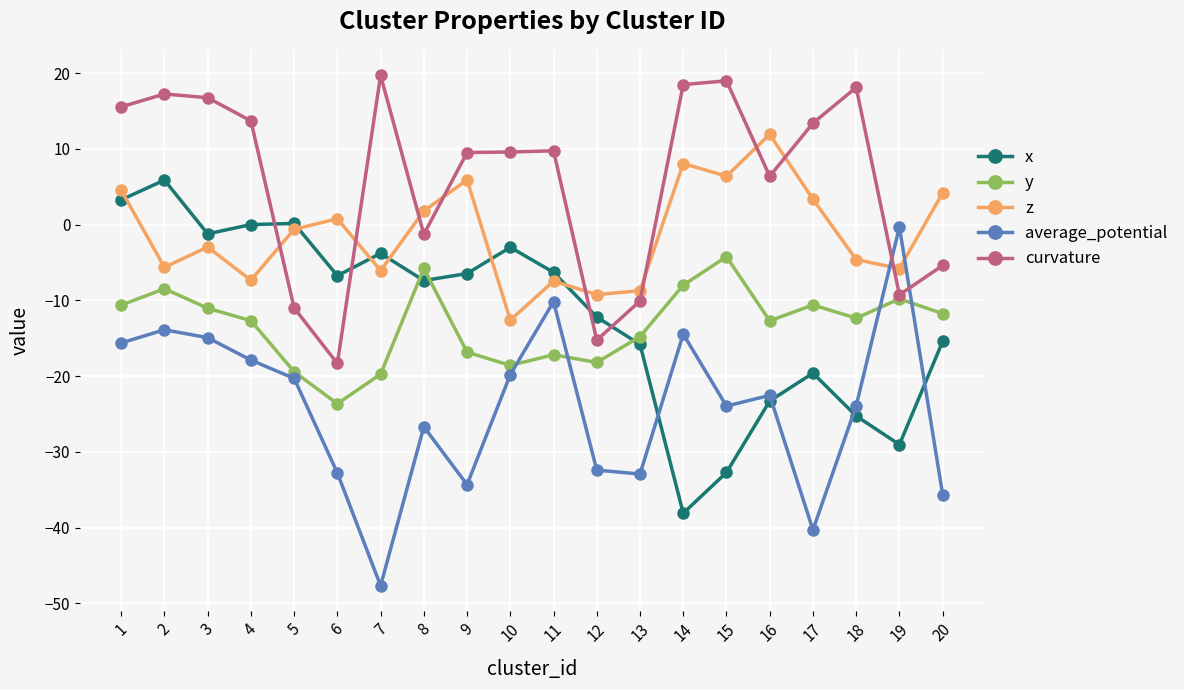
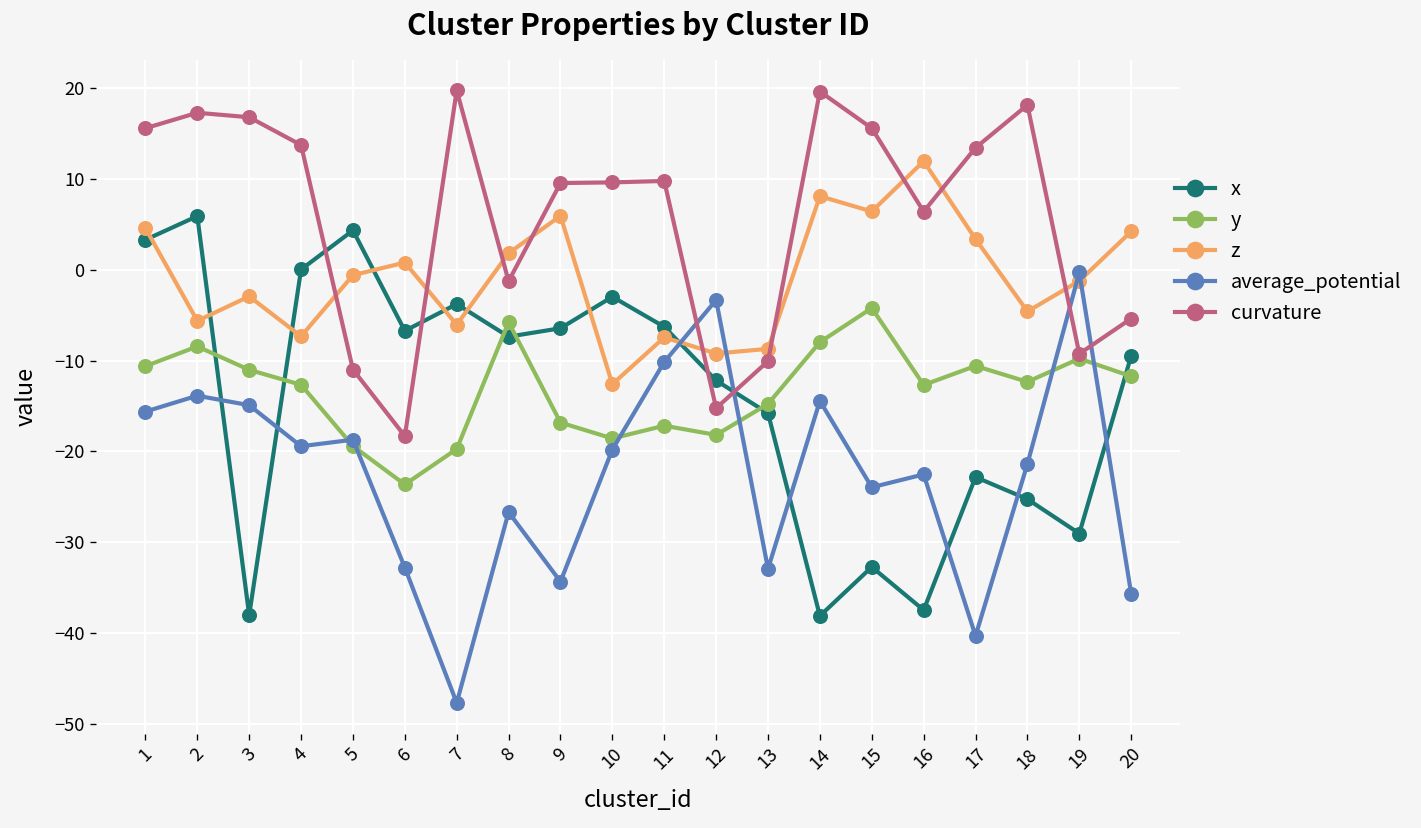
  {
    "x": {
      "1": 3,
      "2": 6,
-     "3": -1,
+     "3": -38,
      "4": 0,
-     "5": 0,
+     "5": 4,
      "6": -7,
      "7": -4,
      "8": -7,
      "9": -6,
      "10": -3,
      "11": -6,
      "12": -12,
      "13": -16,
      "14": -38,
      "15": -33,
-     "16": -23,
-     "17": -20,
+     "16": -37,
+     "17": -23,
      "18": -25,
      "19": -29,
-     "20": -15
+     "20": -9
    },
    "y": {
      "1": -11,
      "2": -8,
      "3": -11,
      "4": -13,
      "5": -19,
      "6": -24,
      "7": -20,
      "8": -6,
      "9": -17,
      "10": -19,
      "11": -17,
      "12": -18,
      "13": -15,
      "14": -8,
      "15": -4,
      "16": -13,
      "17": -11,
      "18": -12,
      "19": -10,
      "20": -12
    },
    "z": {
      "1": 5,
      "2": -6,
      "3": -3,
      "4": -7,
      "5": -1,
      "6": 1,
      "7": -6,
      "8": 2,
      "9": 6,
      "10": -13,
      "11": -7,
      "12": -9,
      "13": -9,
      "14": 8,
      "15": 6,
      "16": 12,
      "17": 3,
      "18": -5,
-     "19": -6,
+     "19": -1,
      "20": 4
    },
    "average_potential": {
      "1": -16,
      "2": -14,
      "3": -15,
-     "4": -18,
-     "5": -20,
+     "4": -19,
+     "5": -19,
      "6": -33,
      "7": -48,
      "8": -27,
      "9": -34,
      "10": -20,
      "11": -10,
-     "12": -32,
+     "12": -3,
      "13": -33,
      "14": -14,
      "15": -24,
      "16": -23,
      "17": -40,
-     "18": -24,
+     "18": -21,
      "19": 0,
      "20": -36
    },
    "curvature": {
      "1": 16,
      "2": 17,
      "3": 17,
      "4": 14,
      "5": -11,
      "6": -18,
      "7": 20,
      "8": -1,
      "9": 10,
      "10": 10,
      "11": 10,
      "12": -15,
      "13": -10,
-     "14": 19,
-     "15": 19,
+     "14": 20,
+     "15": 16,
      "16": 6,
      "17": 13,
      "18": 18,
      "19": -9,
      "20": -5
    }
  }
